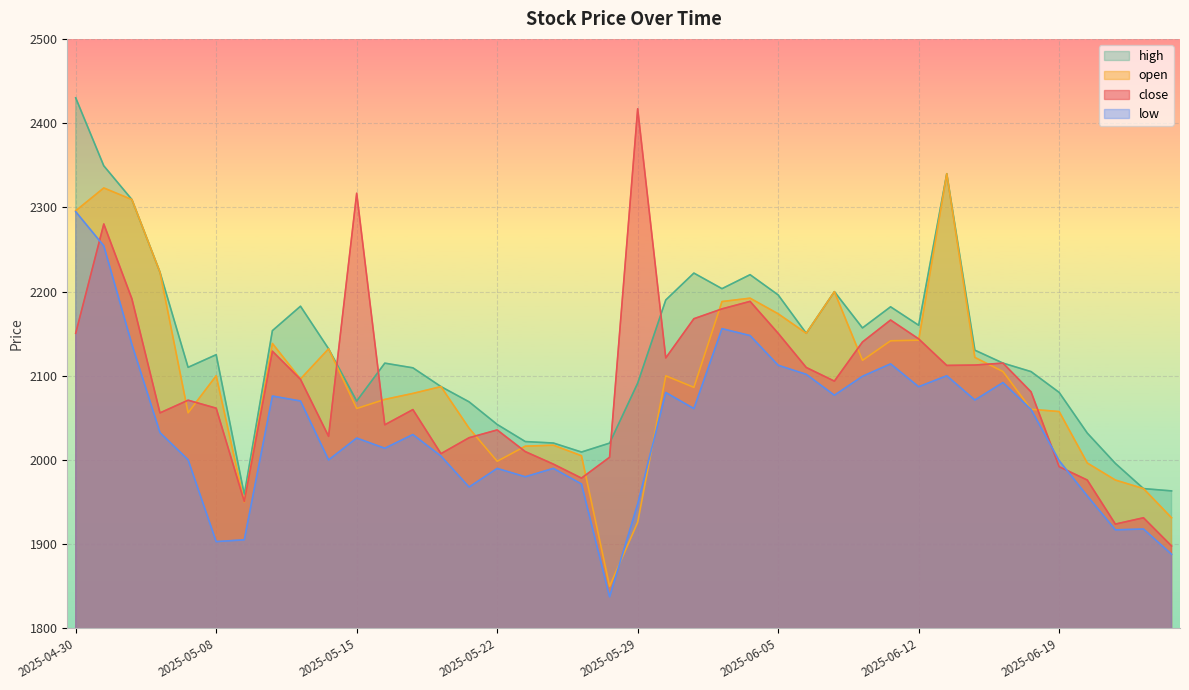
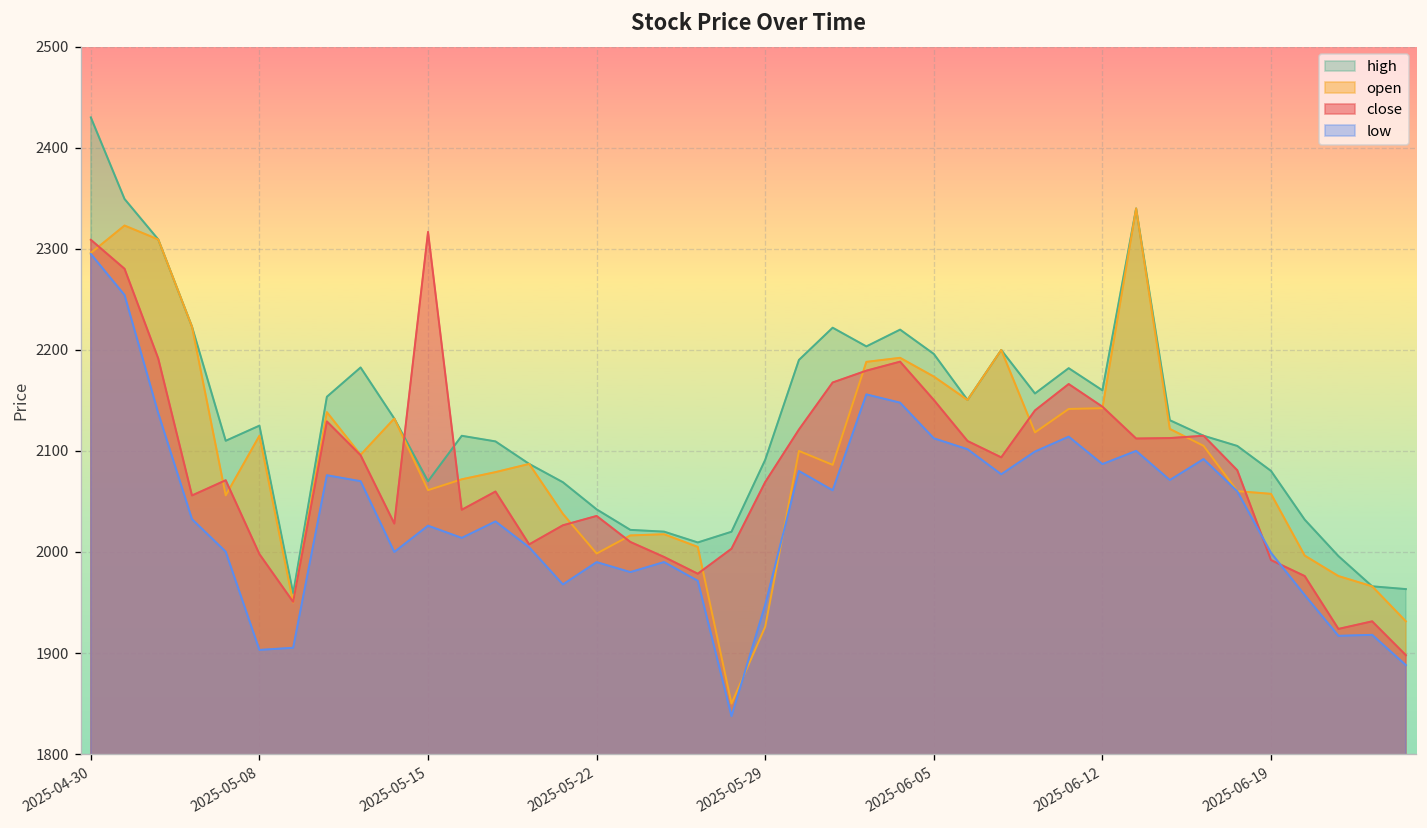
  {
    "open": {
-     "2025-05-08": 2100,
+     "2025-05-08": 2120,
      "2025-05-15": 2060,
      "2025-05-22": 2000,
      "2025-05-29": 1930,
      "2025-06-05": 2170,
      "2025-06-19": 2060
    },
    "close": {
-     "2025-04-30": 2150,
-     "2025-05-08": 2060,
+     "2025-04-30": 2310,
+     "2025-05-08": 2000,
      "2025-05-15": 2320,
      "2025-05-22": 2040,
-     "2025-05-29": 2420,
+     "2025-05-29": 2070,
      "2025-06-05": 2150,
      "2025-06-19": 1990
    }
  }
